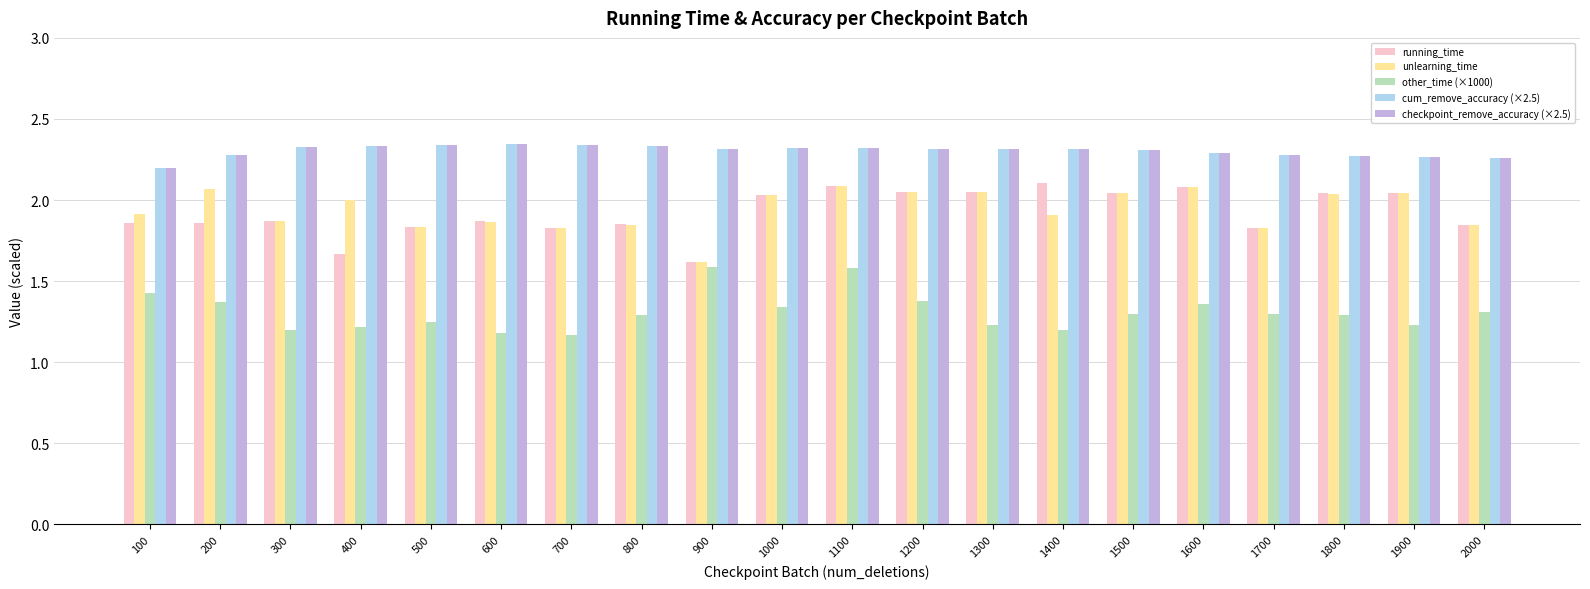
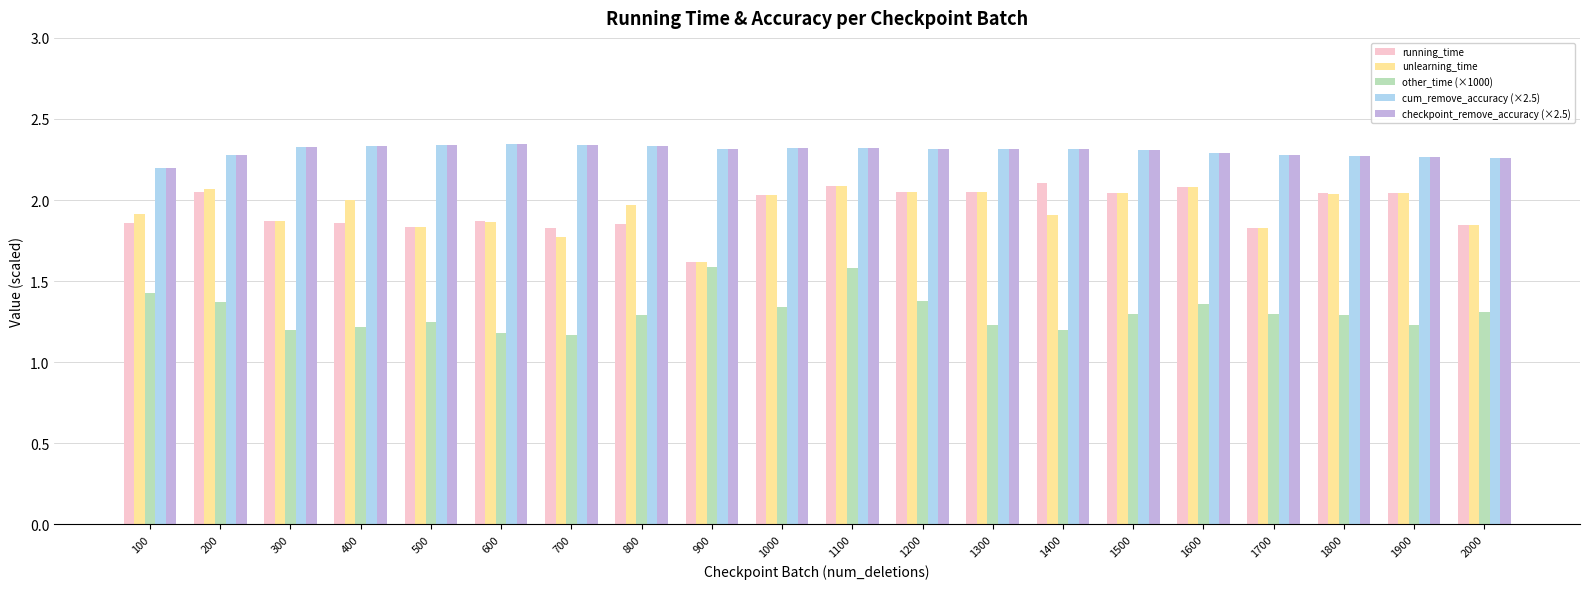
  {
    "running_time": {
      "100": 1.86,
-     "200": 1.86,
+     "200": 2.05,
      "300": 1.87,
-     "400": 1.67,
+     "400": 1.86,
      "500": 1.84,
      "600": 1.87,
      "700": 1.83,
      "800": 1.85,
      "900": 1.62,
      "1000": 2.03,
      "1100": 2.09,
      "1200": 2.05,
      "1300": 2.05,
      "1400": 2.11,
      "1500": 2.04,
      "1600": 2.08,
      "1700": 1.83,
      "1800": 2.04,
      "1900": 2.04,
      "2000": 1.85
    },
    "unlearning_time": {
      "100": 1.92,
      "200": 2.07,
      "300": 1.87,
      "400": 2.00,
      "500": 1.83,
      "600": 1.87,
-     "700": 1.83,
-     "800": 1.85,
+     "700": 1.77,
+     "800": 1.97,
      "900": 1.62,
      "1000": 2.03,
      "1100": 2.09,
      "1200": 2.05,
      "1300": 2.05,
      "1400": 1.91,
      "1500": 2.04,
      "1600": 2.08,
      "1700": 1.83,
      "1800": 2.04,
      "1900": 2.04,
      "2000": 1.84
    }
  }
